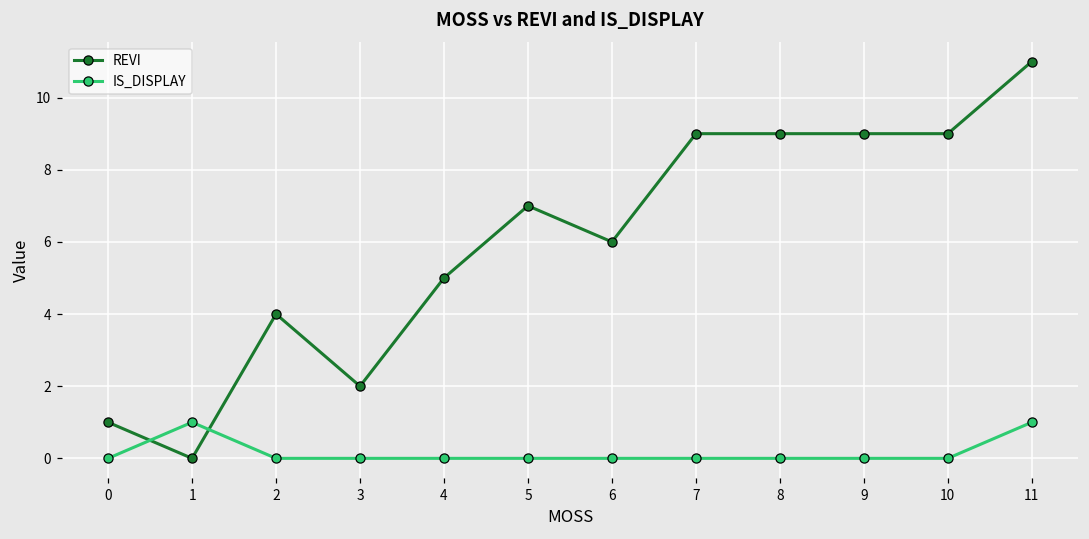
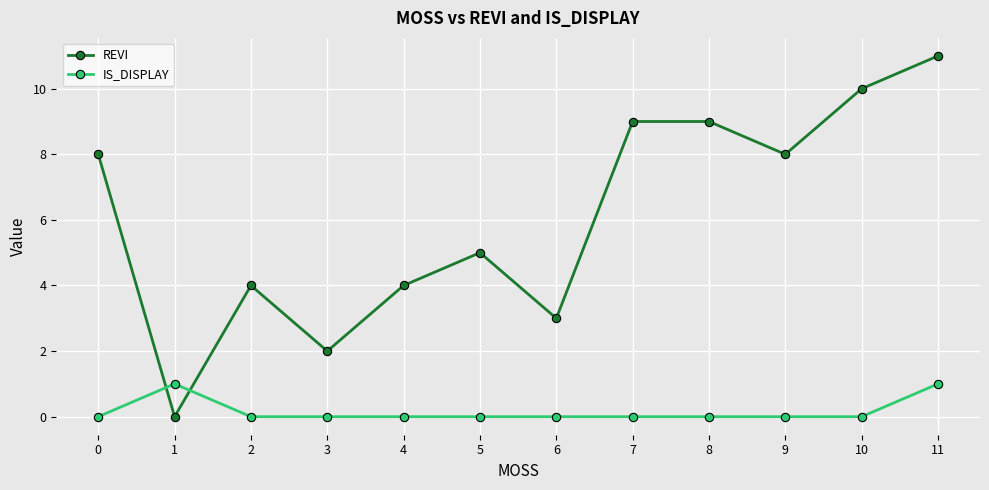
  {
    "REVI": {
-     "0": 1,
+     "0": 8,
      "1": 0,
      "2": 4,
      "3": 2,
-     "4": 5,
-     "5": 7,
-     "6": 6,
+     "4": 4,
+     "5": 5,
+     "6": 3,
      "7": 9,
      "8": 9,
-     "9": 9,
-     "10": 9,
+     "9": 8,
+     "10": 10,
      "11": 11
    },
    "IS_DISPLAY": {
      "0": 0,
      "1": 1,
      "2": 0,
      "3": 0,
      "4": 0,
      "5": 0,
      "6": 0,
      "7": 0,
      "8": 0,
      "9": 0,
      "10": 0,
      "11": 1
    }
  }
